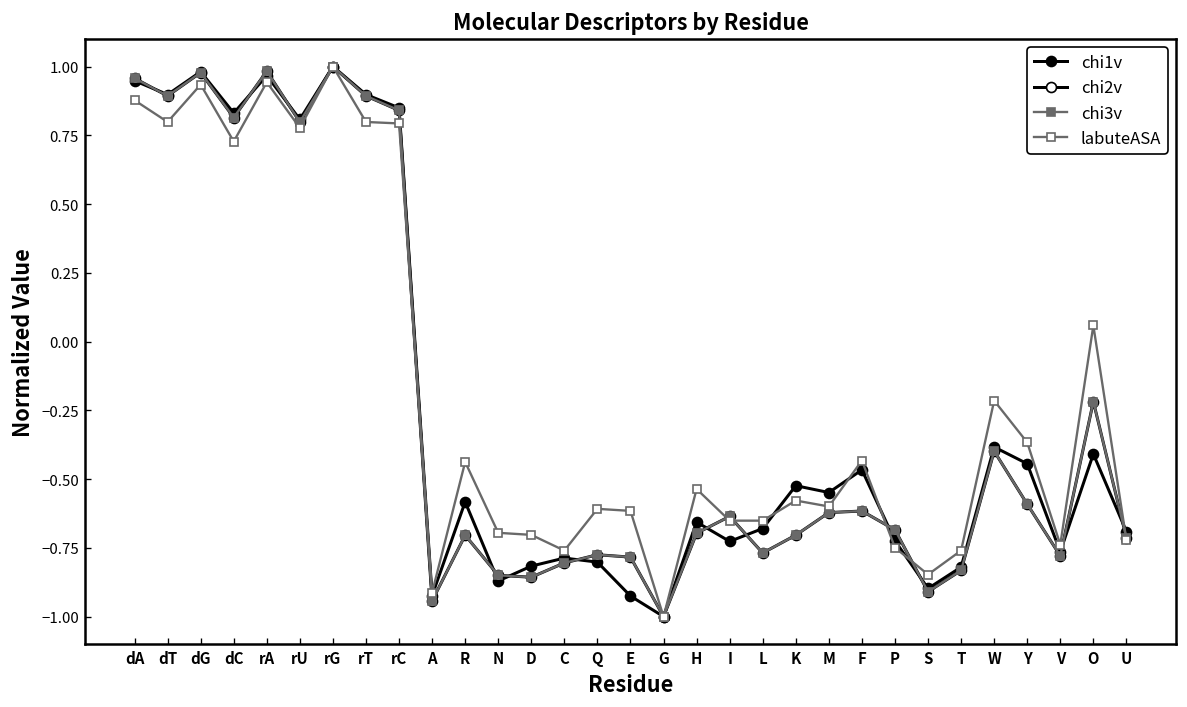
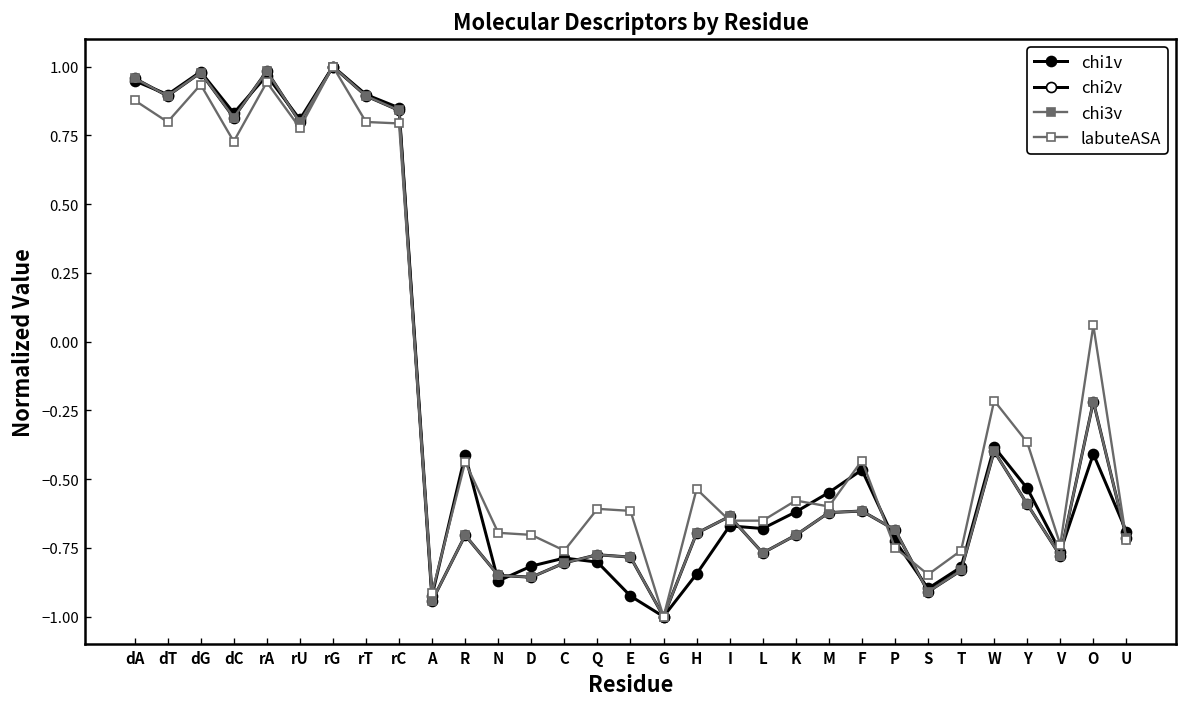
  {
    "chi1v": {
      "dC": 0.83,
      "rA": 0.97,
-     "R": -0.58,
+     "R": -0.41,
      "N": -0.87,
      "D": -0.82,
      "C": -0.79,
      "Q": -0.80,
      "E": -0.93,
-     "H": -0.66,
-     "I": -0.73,
+     "H": -0.85,
+     "I": -0.67,
      "L": -0.68,
-     "K": -0.52,
+     "K": -0.62,
      "M": -0.55,
      "F": -0.47,
      "P": -0.72,
      "S": -0.90,
      "T": -0.82,
      "W": -0.38,
-     "Y": -0.44,
+     "Y": -0.53,
      "V": -0.76,
      "O": -0.41,
      "U": -0.69
    }
  }
